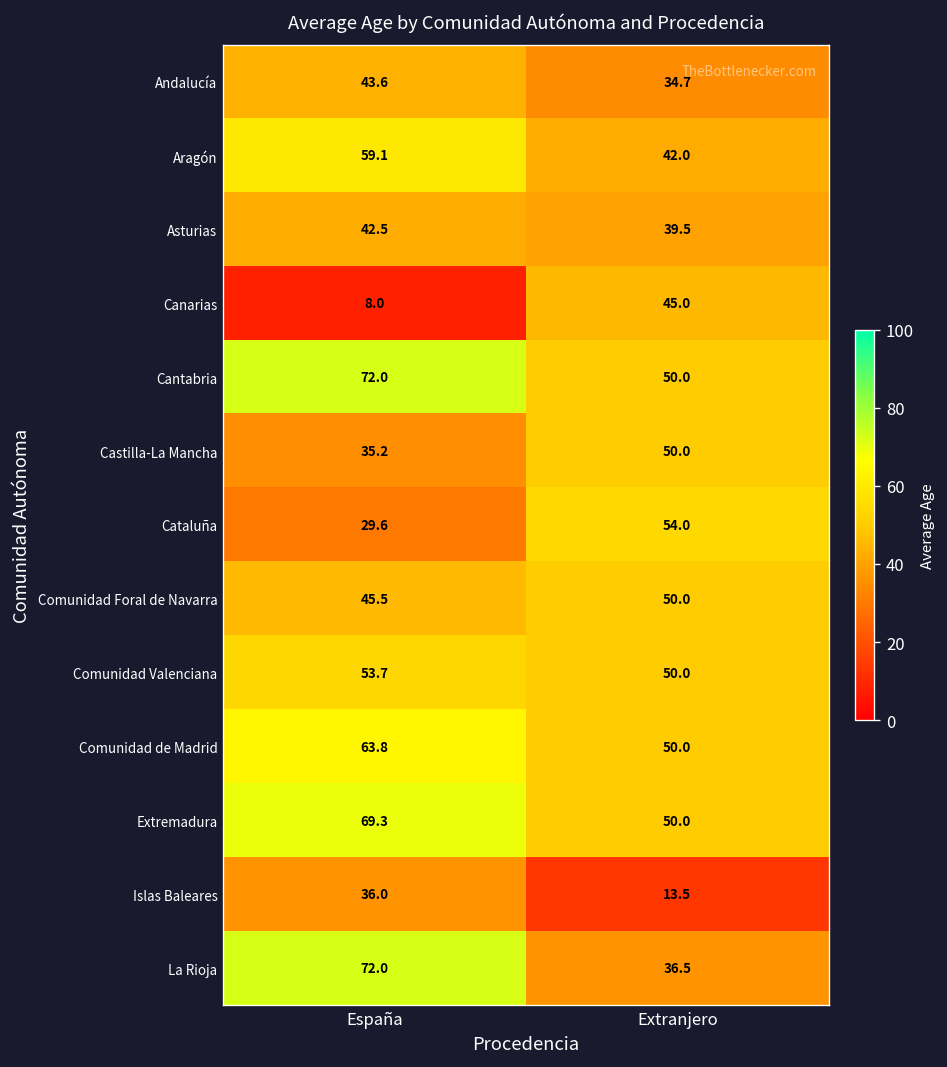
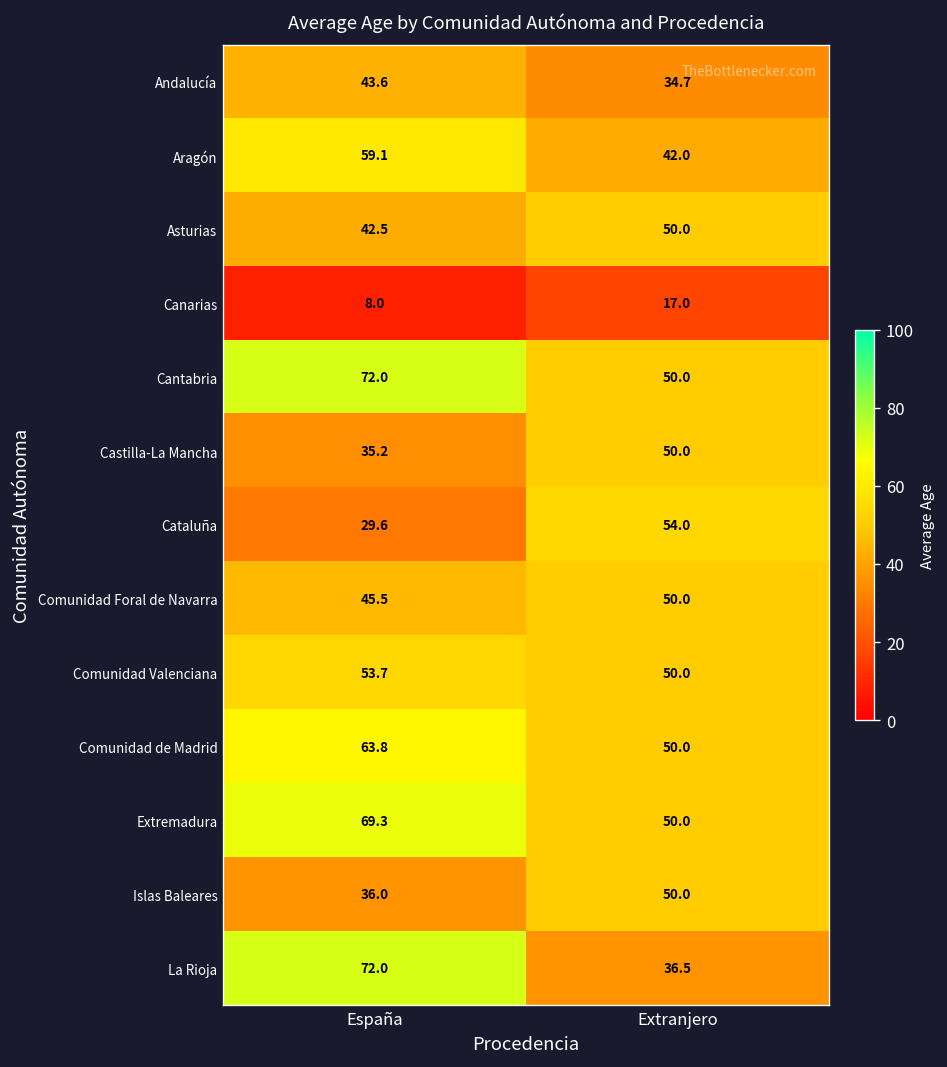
  {
    "Andalucía": {
      "España": 43.6
    },
    "Aragón": {
      "España": 59.1,
      "Extranjero": 42.0
    },
    "Asturias": {
      "España": 42.5,
-     "Extranjero": 39.5
+     "Extranjero": 50.0
    },
    "Canarias": {
      "España": 8.0,
-     "Extranjero": 45.0
+     "Extranjero": 17.0
    },
    "Cantabria": {
      "España": 72.0,
      "Extranjero": 50.0
    },
    "Castilla-La Mancha": {
      "España": 35.2,
      "Extranjero": 50.0
    },
    "Cataluña": {
      "España": 29.6,
      "Extranjero": 54.0
    },
    "Comunidad Foral de Navarra": {
      "España": 45.5,
      "Extranjero": 50.0
    },
    "Comunidad Valenciana": {
      "España": 53.7,
      "Extranjero": 50.0
    },
    "Comunidad de Madrid": {
      "España": 63.8,
      "Extranjero": 50.0
    },
    "Extremadura": {
      "España": 69.3,
      "Extranjero": 50.0
    },
    "Islas Baleares": {
      "España": 36.0,
-     "Extranjero": 13.5
+     "Extranjero": 50.0
    },
    "La Rioja": {
      "España": 72.0,
      "Extranjero": 36.5
    }
  }
